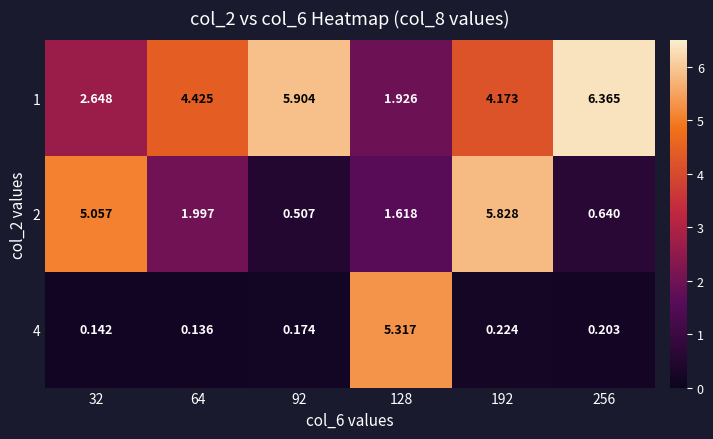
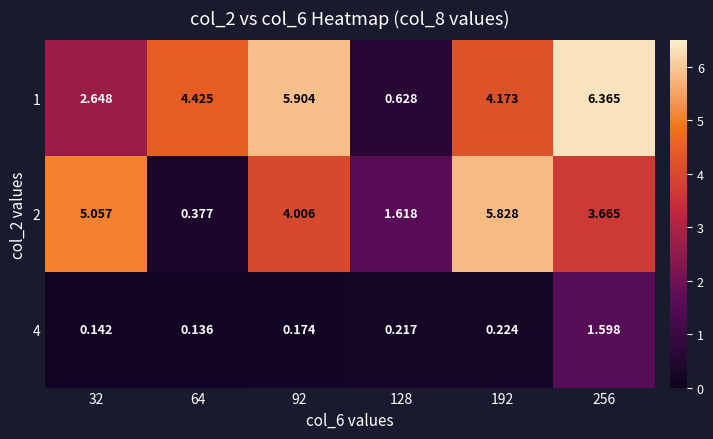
  {
    "1": {
      "32": 2.648,
      "64": 4.425,
      "92": 5.904,
-     "128": 1.926,
+     "128": 0.628,
      "192": 4.173,
      "256": 6.365
    },
    "2": {
      "32": 5.057,
-     "64": 1.997,
-     "92": 0.507,
+     "64": 0.377,
+     "92": 4.006,
      "128": 1.618,
      "192": 5.828,
-     "256": 0.640
+     "256": 3.665
    },
    "4": {
      "32": 0.142,
      "64": 0.136,
      "92": 0.174,
-     "128": 5.317,
+     "128": 0.217,
      "192": 0.224,
-     "256": 0.203
+     "256": 1.598
    }
  }
